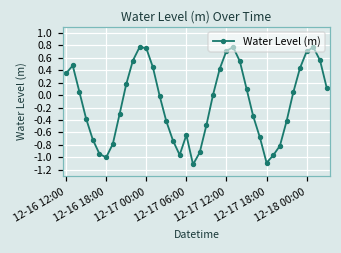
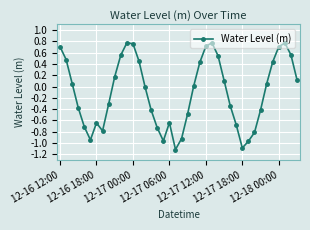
  {
-   "12-16 12:00": 0.3,
-   "12-16 18:00": -1.0,
+   "12-16 12:00": 0.7,
+   "12-16 18:00": -0.6,
    "12-17 00:00": 0.8,
    "12-17 06:00": -0.6,
    "12-17 18:00": -1.1
  }
